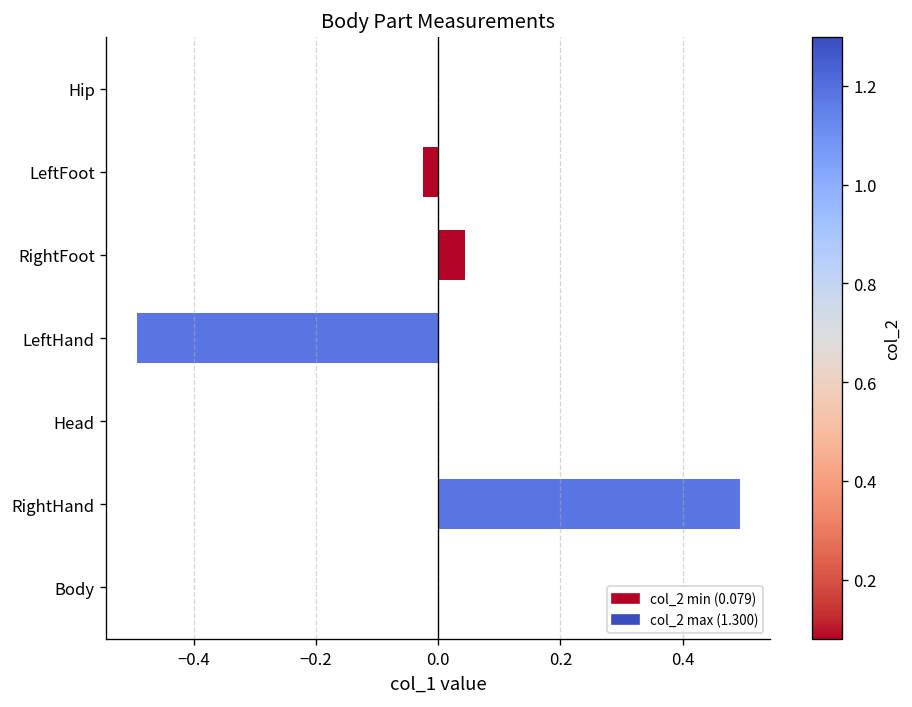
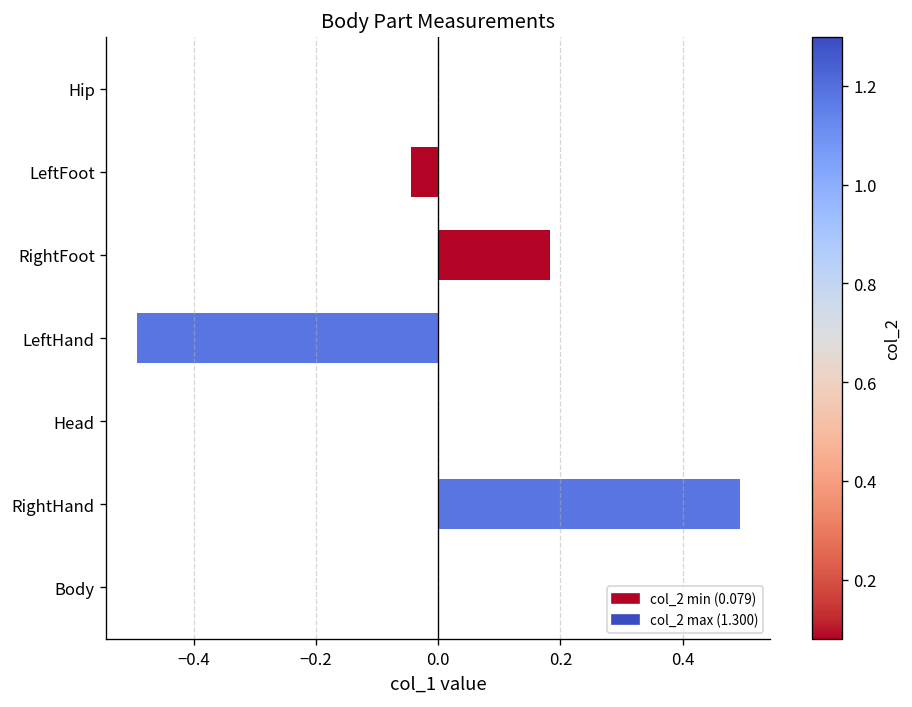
  {
    "Hip": 0.00,
-   "LeftFoot": -0.03,
-   "RightFoot": 0.04,
+   "LeftFoot": -0.04,
+   "RightFoot": 0.18,
    "LeftHand": -0.49,
    "RightHand": 0.49
  }
